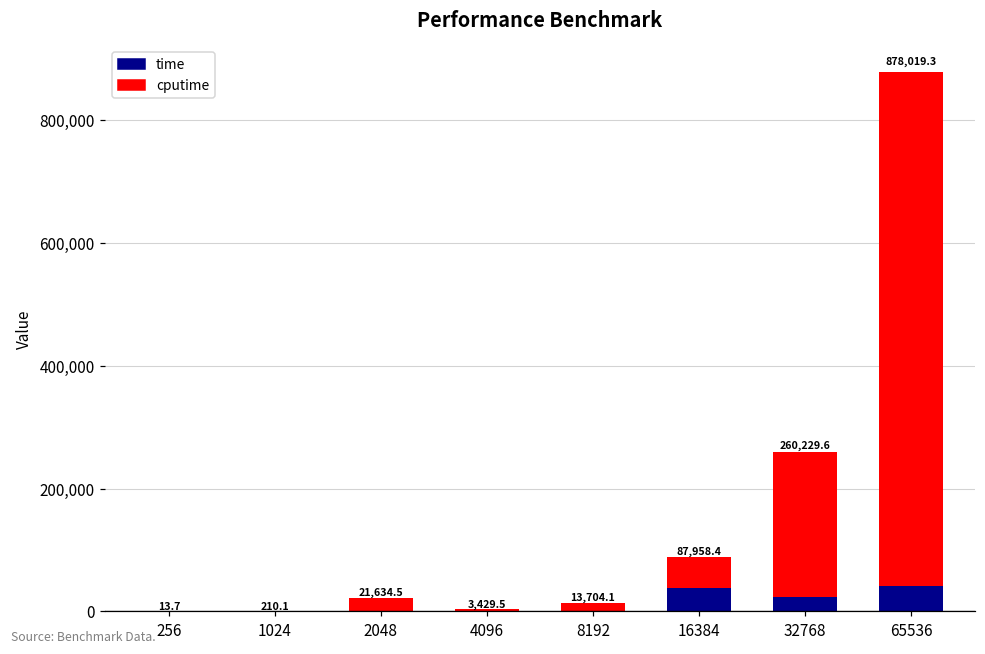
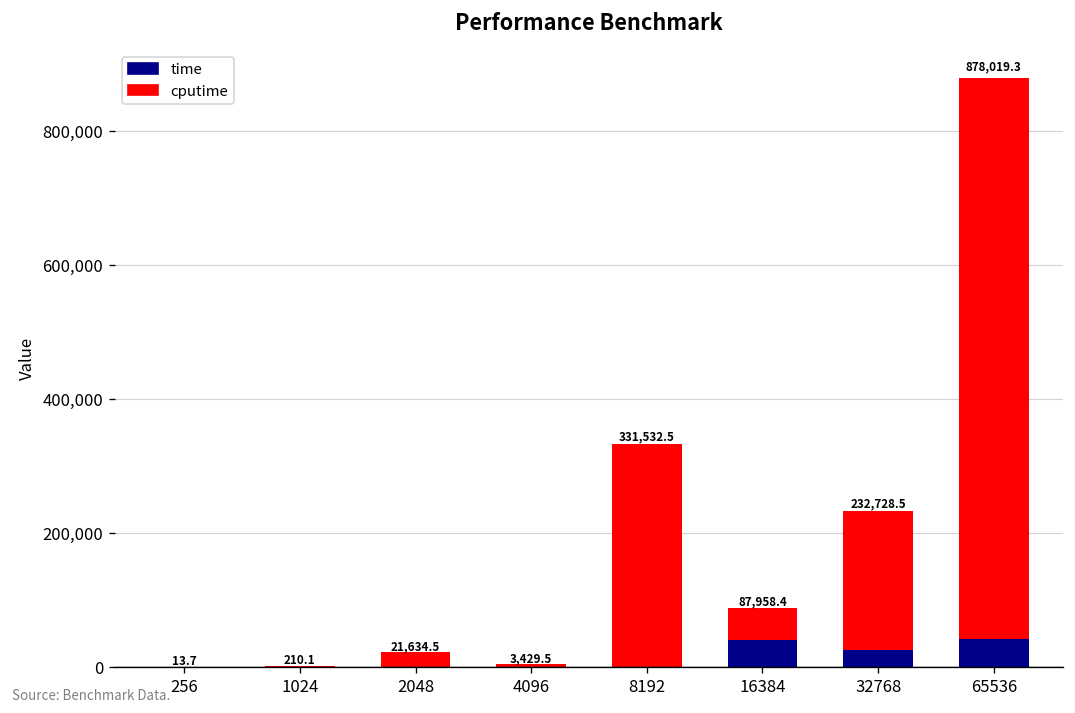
  {
    "cputime": {
      "256": "13.7",
      "1024": "210.1",
      "2048": "21,634.5",
      "4096": "3,429.5",
-     "8192": "13,704.1",
+     "8192": "331,532.5",
      "16384": "87,958.4",
-     "32768": "260,229.6",
+     "32768": "232,728.5",
      "65536": "878,019.3"
    }
  }
